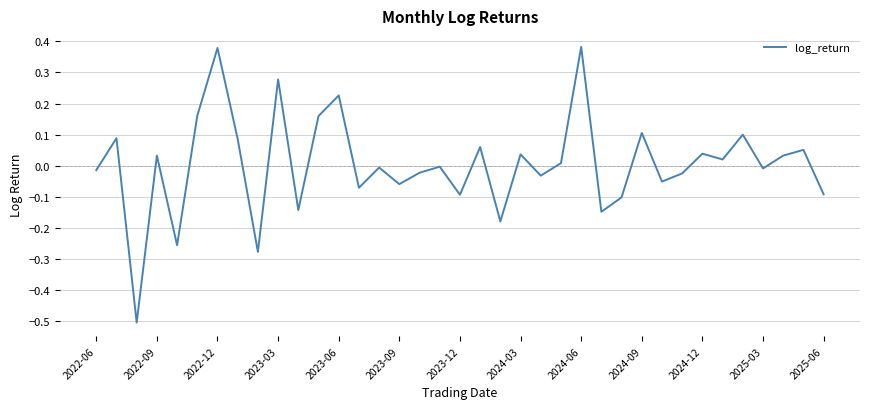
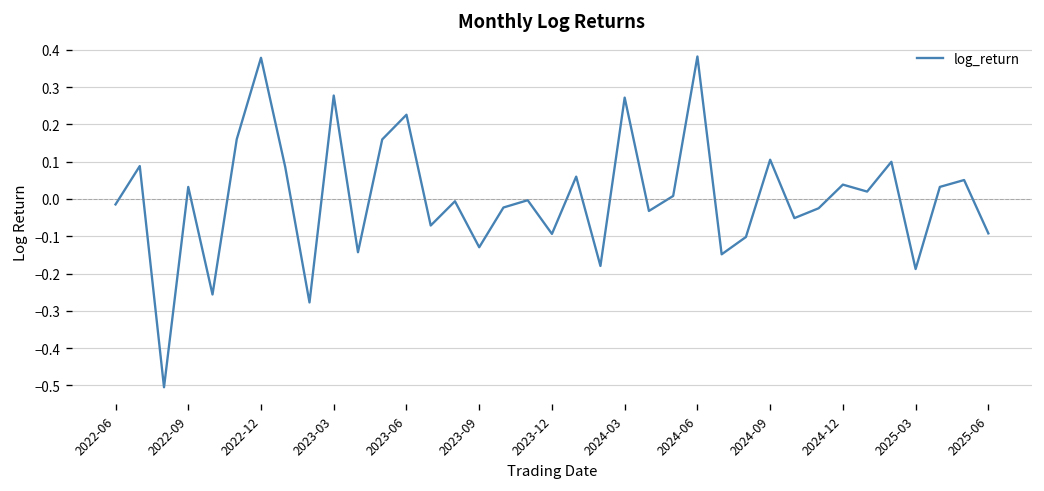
  {
    "2022-06": -0.01,
    "2022-09": 0.03,
    "2022-12": 0.38,
    "2023-03": 0.28,
    "2023-06": 0.23,
-   "2023-09": -0.06,
+   "2023-09": -0.13,
    "2023-12": -0.09,
-   "2024-03": 0.04,
+   "2024-03": 0.27,
    "2024-06": 0.38,
    "2024-09": 0.11,
    "2024-12": 0.04,
-   "2025-03": -0.01,
+   "2025-03": -0.19,
    "2025-06": -0.09
  }
